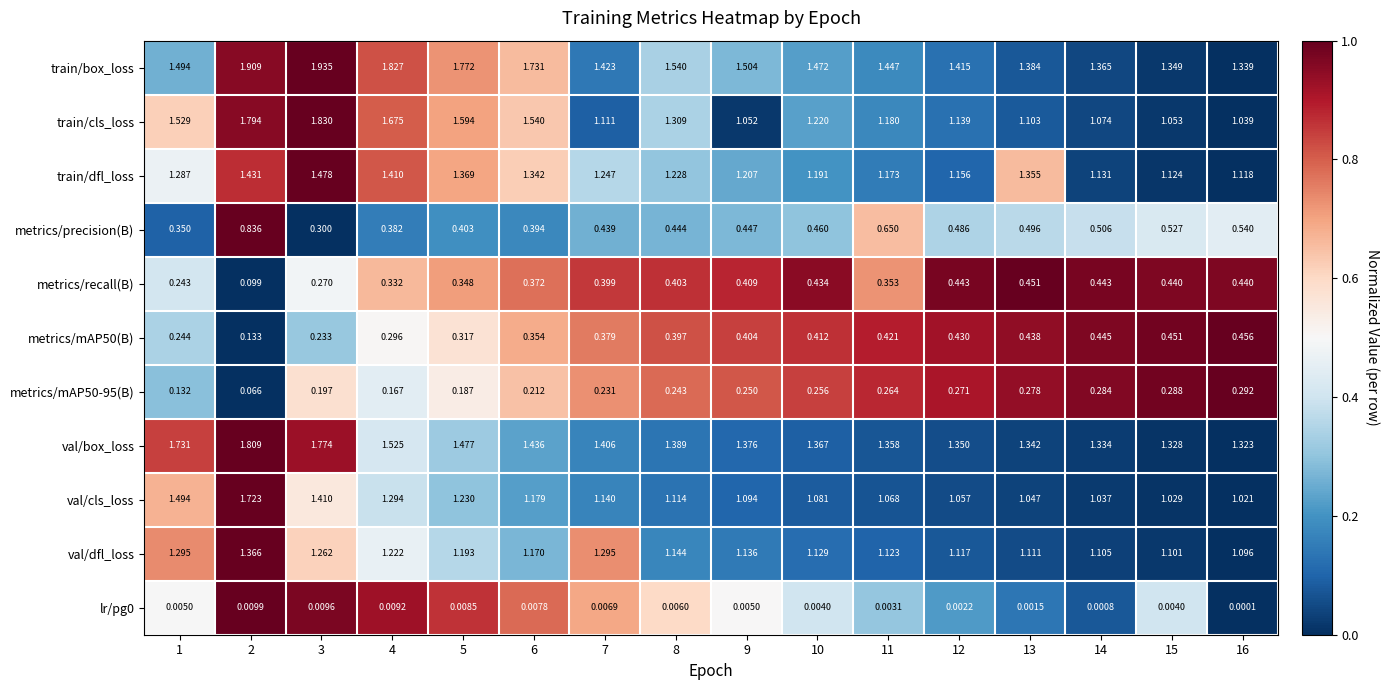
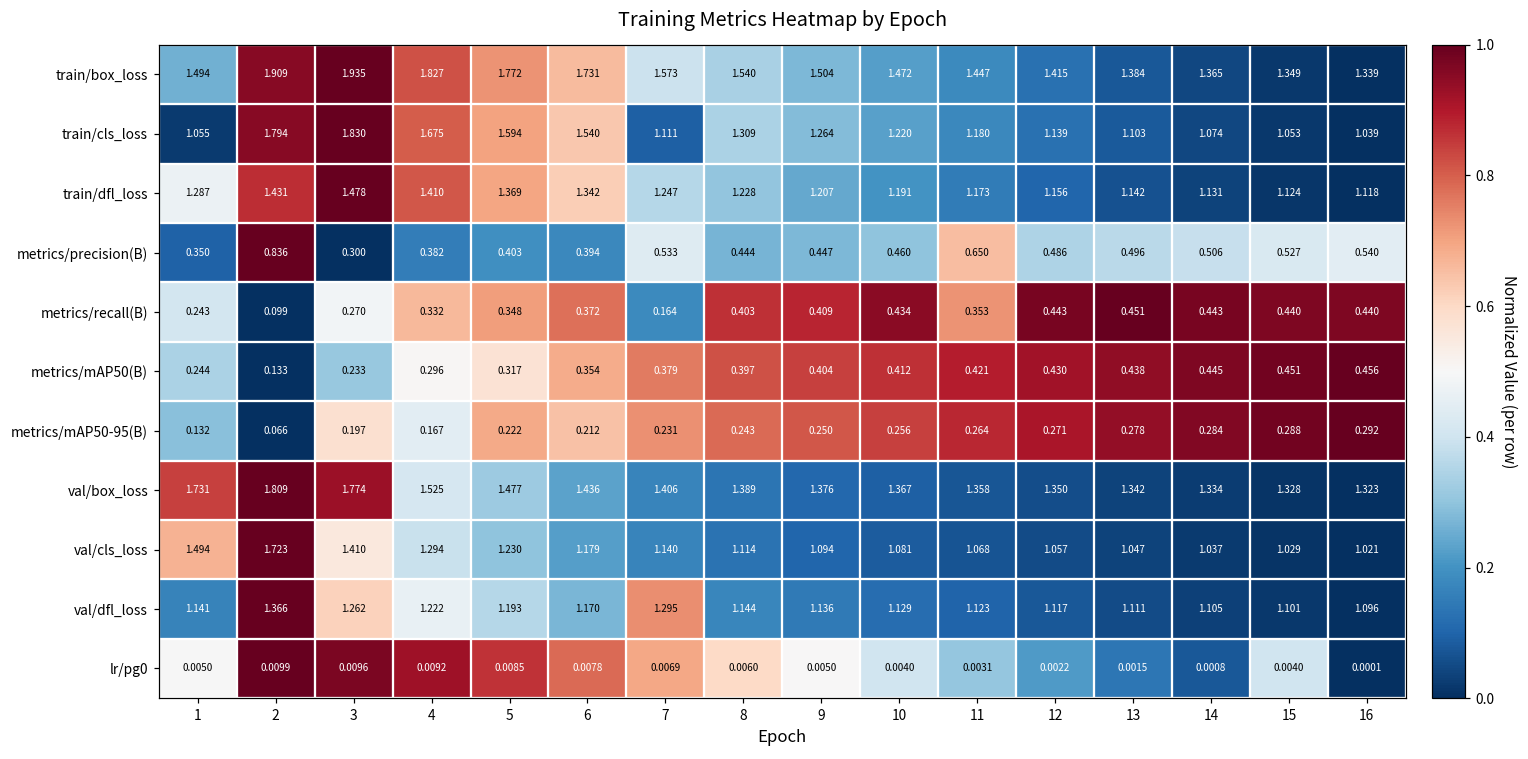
  {
    "train/box_loss": {
      "1": 1.494,
      "2": 1.909,
      "3": 1.935,
      "4": 1.827,
      "5": 1.772,
      "6": 1.731,
-     "7": 1.423,
+     "7": 1.573,
      "8": 1.540,
      "9": 1.504,
      "10": 1.472,
      "11": 1.447,
      "12": 1.415,
      "13": 1.384,
      "14": 1.365,
      "15": 1.349,
      "16": 1.339
    },
    "train/cls_loss": {
-     "1": 1.529,
+     "1": 1.055,
      "2": 1.794,
      "3": 1.830,
      "4": 1.675,
      "5": 1.594,
      "6": 1.540,
      "7": 1.111,
      "8": 1.309,
-     "9": 1.052,
+     "9": 1.264,
      "10": 1.220,
      "11": 1.180,
      "12": 1.139,
      "13": 1.103,
      "14": 1.074,
      "15": 1.053,
      "16": 1.039
    },
    "train/dfl_loss": {
      "1": 1.287,
      "2": 1.431,
      "3": 1.478,
      "4": 1.410,
      "5": 1.369,
      "6": 1.342,
      "7": 1.247,
      "8": 1.228,
      "9": 1.207,
      "10": 1.191,
      "11": 1.173,
      "12": 1.156,
-     "13": 1.355,
+     "13": 1.142,
      "14": 1.131,
      "15": 1.124,
      "16": 1.118
    },
    "metrics/precision(B)": {
      "1": 0.350,
      "2": 0.836,
      "3": 0.300,
      "4": 0.382,
      "5": 0.403,
      "6": 0.394,
-     "7": 0.439,
+     "7": 0.533,
      "8": 0.444,
      "9": 0.447,
      "10": 0.460,
      "11": 0.650,
      "12": 0.486,
      "13": 0.496,
      "14": 0.506,
      "15": 0.527,
      "16": 0.540
    },
    "metrics/recall(B)": {
      "1": 0.243,
      "2": 0.099,
      "3": 0.270,
      "4": 0.332,
      "5": 0.348,
      "6": 0.372,
-     "7": 0.399,
+     "7": 0.164,
      "8": 0.403,
      "9": 0.409,
      "10": 0.434,
      "11": 0.353,
      "12": 0.443,
      "13": 0.451,
      "14": 0.443,
      "15": 0.440,
      "16": 0.440
    },
    "metrics/mAP50(B)": {
      "1": 0.244,
      "2": 0.133,
      "3": 0.233,
      "4": 0.296,
      "5": 0.317,
      "6": 0.354,
      "7": 0.379,
      "8": 0.397,
      "9": 0.404,
      "10": 0.412,
      "11": 0.421,
      "12": 0.430,
      "13": 0.438,
      "14": 0.445,
      "15": 0.451,
      "16": 0.456
    },
    "metrics/mAP50-95(B)": {
      "1": 0.132,
      "2": 0.066,
      "3": 0.197,
      "4": 0.167,
-     "5": 0.187,
+     "5": 0.222,
      "6": 0.212,
      "7": 0.231,
      "8": 0.243,
      "9": 0.250,
      "10": 0.256,
      "11": 0.264,
      "12": 0.271,
      "13": 0.278,
      "14": 0.284,
      "15": 0.288,
      "16": 0.292
    },
    "val/box_loss": {
      "1": 1.731,
      "2": 1.809,
      "3": 1.774,
      "4": 1.525,
      "5": 1.477,
      "6": 1.436,
      "7": 1.406,
      "8": 1.389,
      "9": 1.376,
      "10": 1.367,
      "11": 1.358,
      "12": 1.350,
      "13": 1.342,
      "14": 1.334,
      "15": 1.328,
      "16": 1.323
    },
    "val/cls_loss": {
      "1": 1.494,
      "2": 1.723,
      "3": 1.410,
      "4": 1.294,
      "5": 1.230,
      "6": 1.179,
      "7": 1.140,
      "8": 1.114,
      "9": 1.094,
      "10": 1.081,
      "11": 1.068,
      "12": 1.057,
      "13": 1.047,
      "14": 1.037,
      "15": 1.029,
      "16": 1.021
    },
    "val/dfl_loss": {
-     "1": 1.295,
+     "1": 1.141,
      "2": 1.366,
      "3": 1.262,
      "4": 1.222,
      "5": 1.193,
      "6": 1.170,
      "7": 1.295,
      "8": 1.144,
      "9": 1.136,
      "10": 1.129,
      "11": 1.123,
      "12": 1.117,
      "13": 1.111,
      "14": 1.105,
      "15": 1.101,
      "16": 1.096
    },
    "lr/pg0": {
      "1": 0.0050,
      "2": 0.0099,
      "3": 0.0096,
      "4": 0.0092,
      "5": 0.0085,
      "6": 0.0078,
      "7": 0.0069,
      "8": 0.0060,
      "9": 0.0050,
      "10": 0.0040,
      "11": 0.0031,
      "12": 0.0022,
      "13": 0.0015,
      "14": 0.0008,
      "15": 0.0040,
      "16": 0.0001
    }
  }
